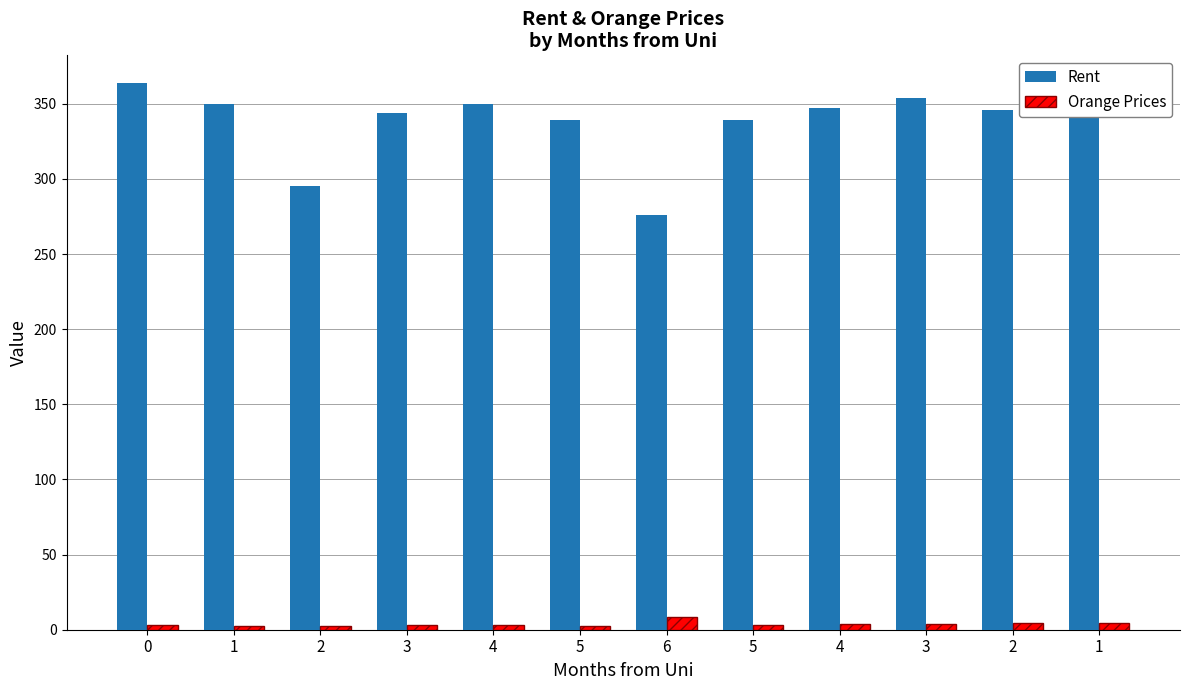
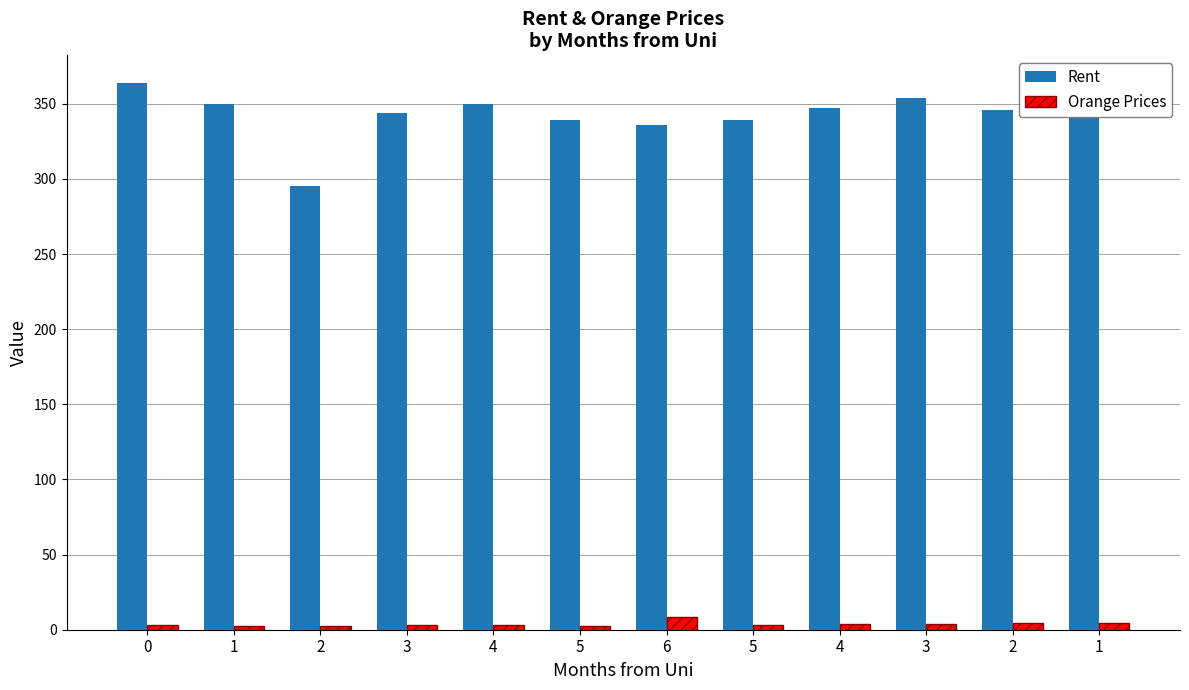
  {
    "Rent": {
      "0": 364,
-     "6": 276
+     "6": 336
    },
    "Orange Prices": {
      "0": 3,
      "6": 8
    }
  }
